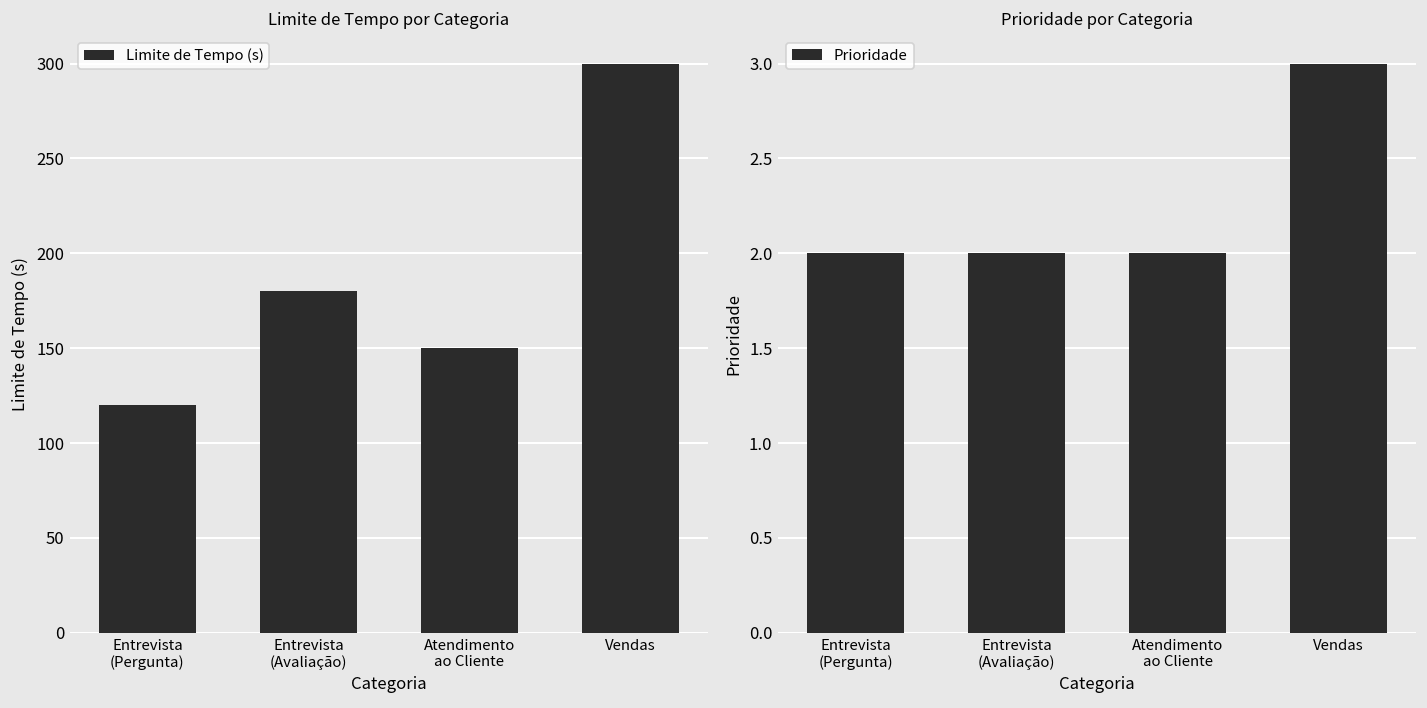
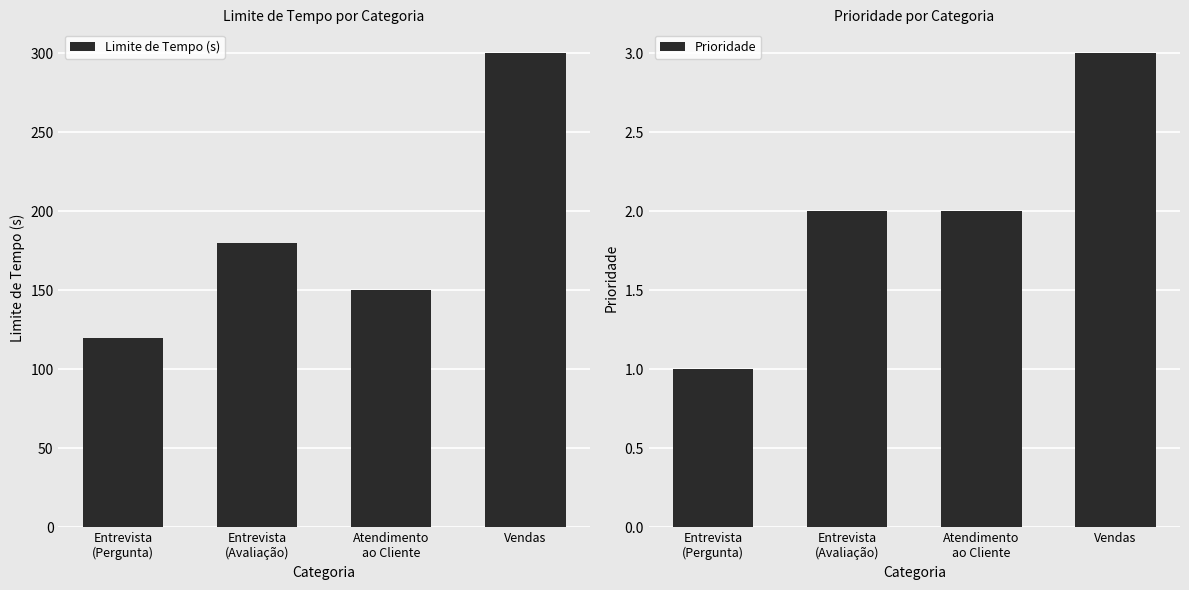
  {
    "Limite de Tempo por Categoria": {
      "Entrevista (Pergunta)": 120,
      "Entrevista (Avaliação)": 180,
      "Atendimento ao Cliente": 150,
      "Vendas": 300
    },
    "Prioridade por Categoria": {
-     "Entrevista (Pergunta)": 2,
+     "Entrevista (Pergunta)": 1,
      "Entrevista (Avaliação)": 2,
      "Atendimento ao Cliente": 2,
      "Vendas": 3
    }
  }
